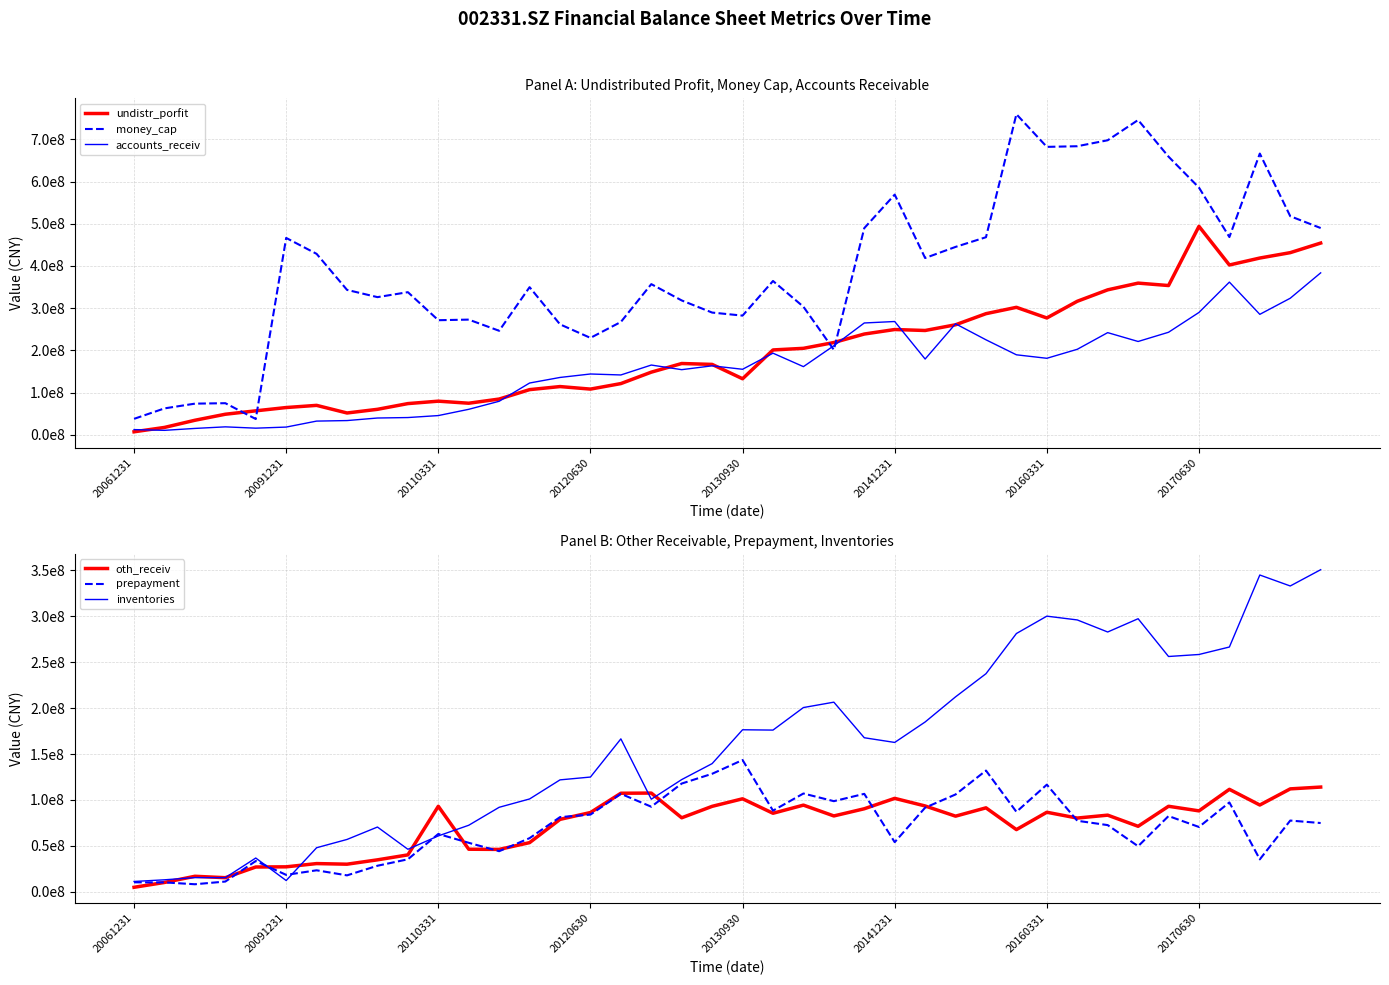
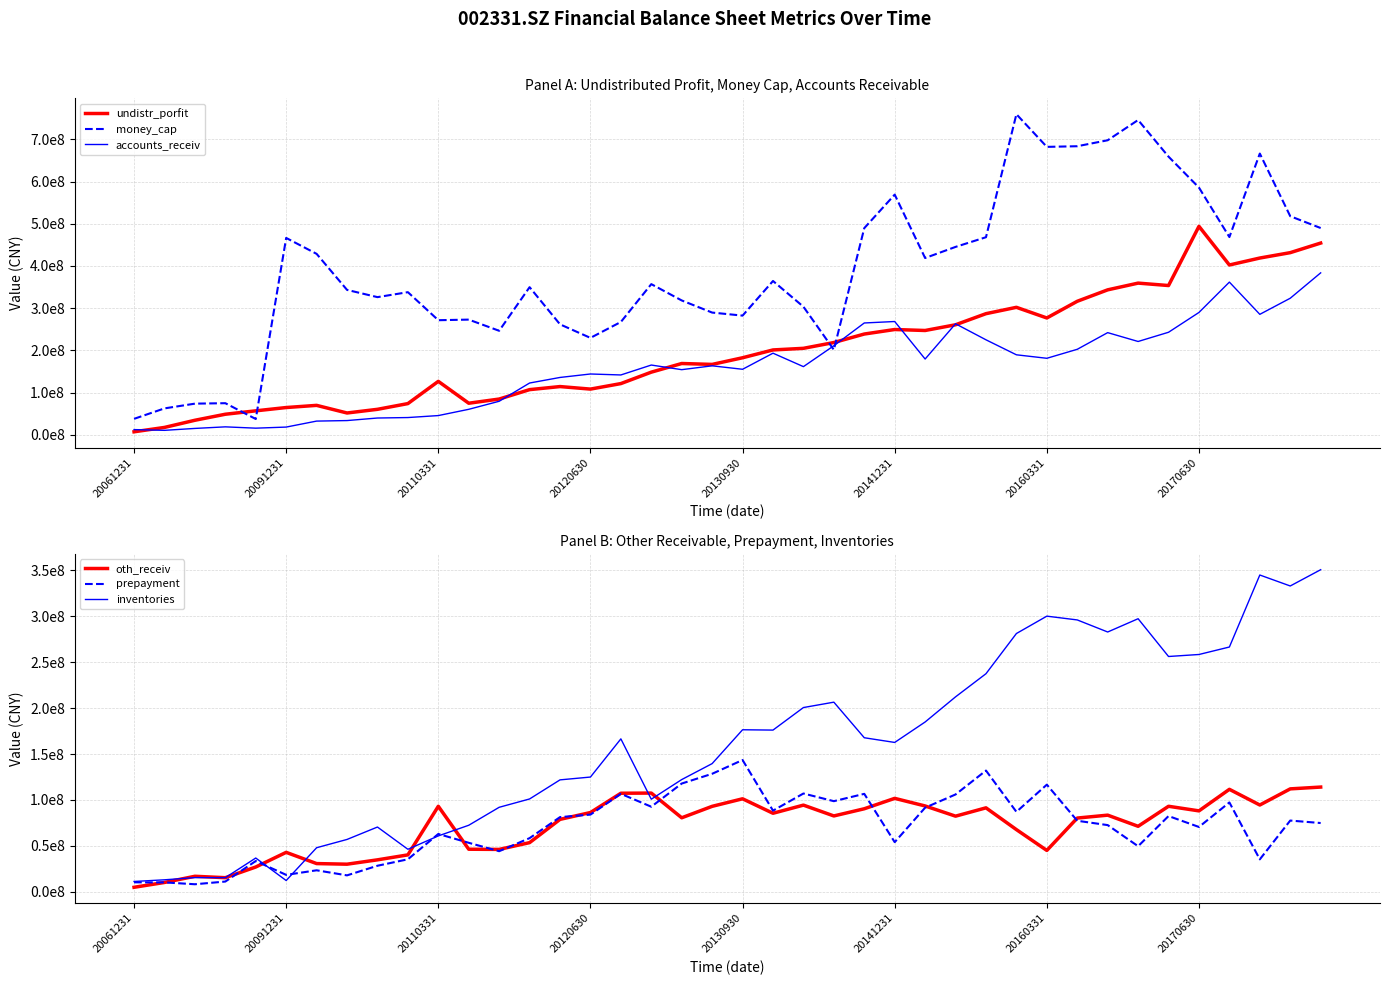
  {
    "Panel A: Undistributed Profit, Money Cap, Accounts Receivable": {
      "undistr_porfit": {
        "20091231": 60000000,
-       "20110331": 80000000,
+       "20110331": 130000000,
        "20120630": 110000000,
-       "20130930": 130000000,
+       "20130930": 180000000,
        "20141231": 250000000,
        "20160331": 280000000,
        "20170630": 490000000
      }
    },
    "Panel B: Other Receivable, Prepayment, Inventories": {
      "oth_receiv": {
        "20061231": 0,
-       "20091231": 30000000,
+       "20091231": 40000000,
        "20110331": 90000000,
        "20130930": 100000000,
        "20141231": 100000000,
-       "20160331": 90000000,
+       "20160331": 50000000,
        "20170630": 90000000
      }
    }
  }
